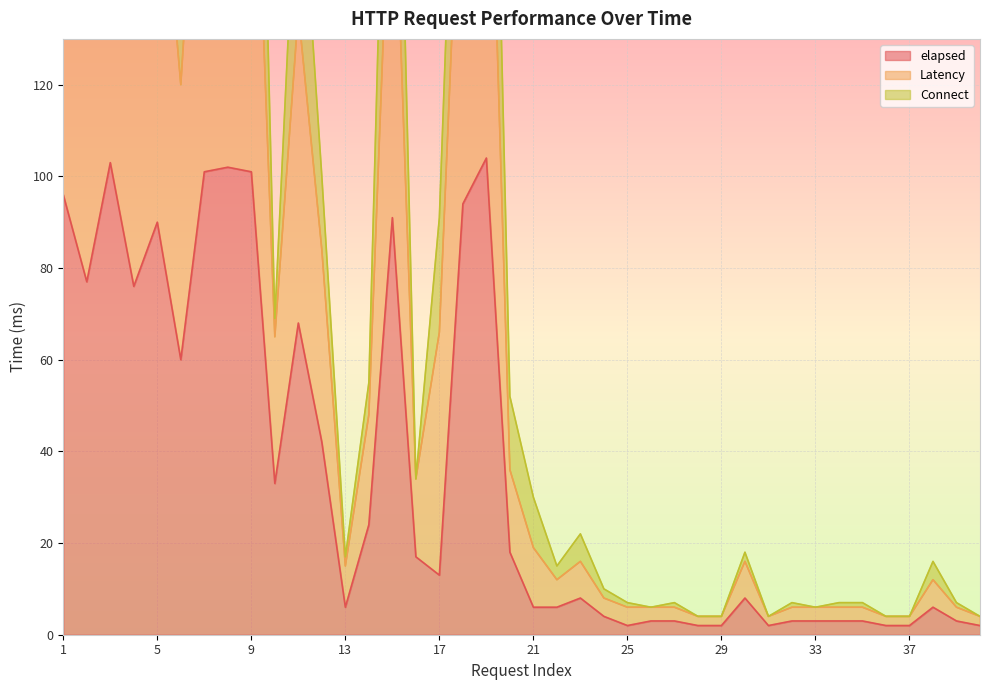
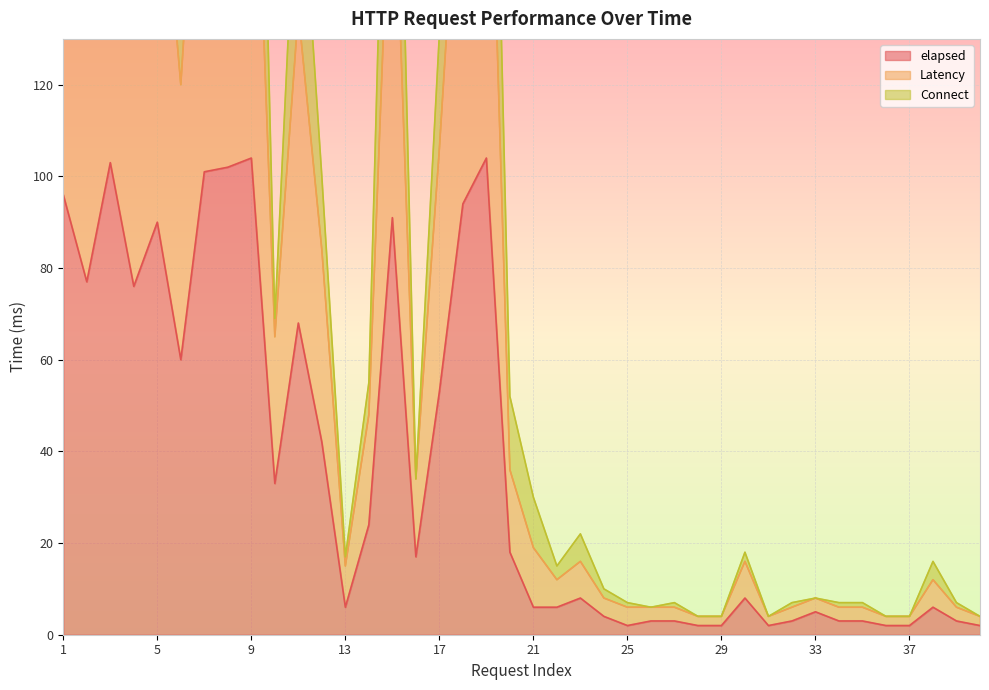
  {
    "elapsed": {
      "1": 96,
      "5": 90,
-     "9": 101,
+     "9": 104,
      "13": 6,
-     "17": 13,
+     "17": 53,
      "21": 6,
      "25": 2,
      "29": 2,
-     "33": 3,
+     "33": 5,
      "37": 2
    }
  }
